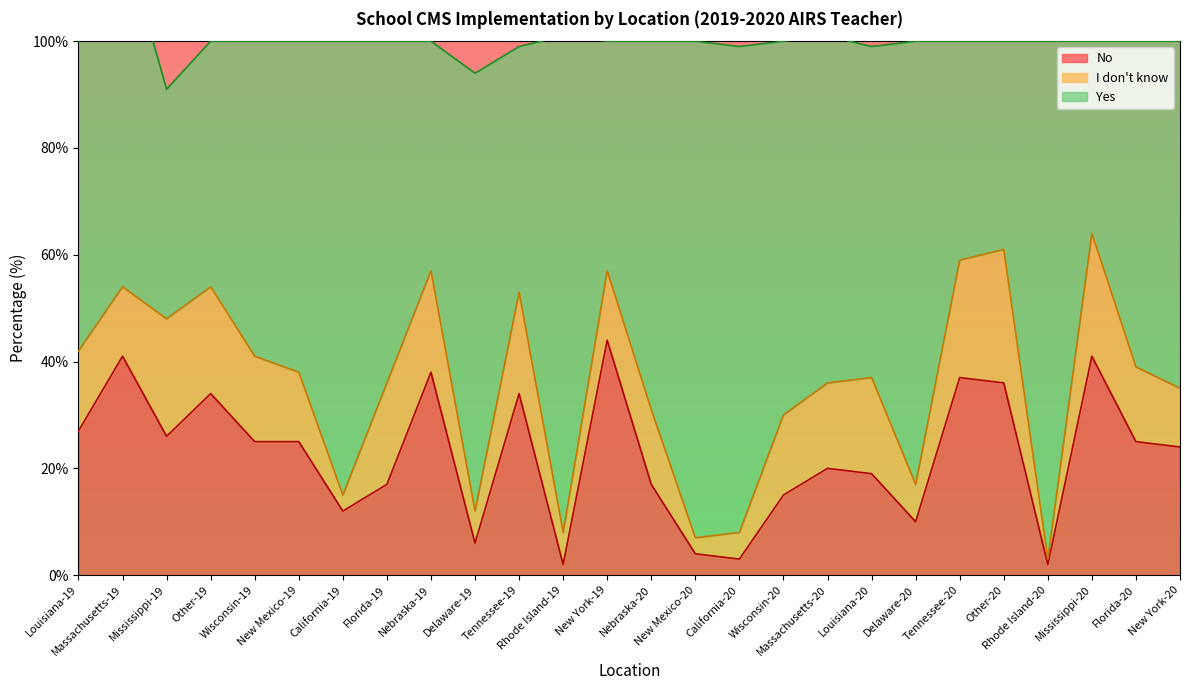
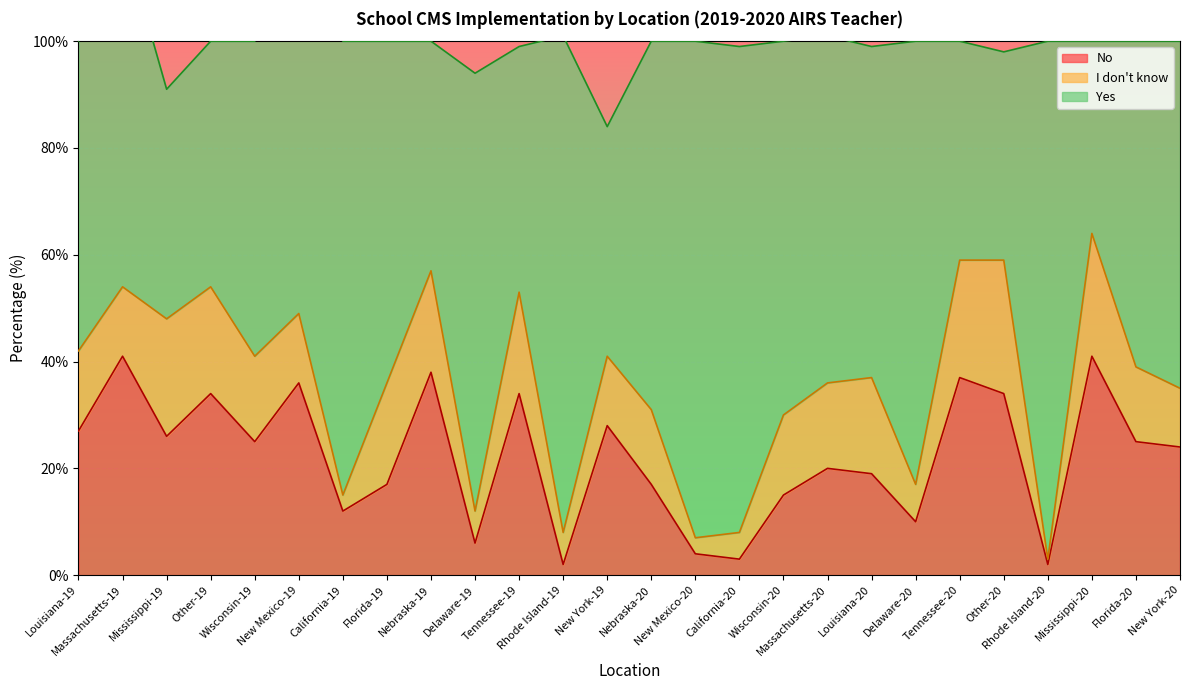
  {
    "No": {
      "Louisiana-19": "27%",
      "Massachusetts-19": "41%",
      "Mississippi-19": "26%",
      "Other-19": "34%",
      "Wisconsin-19": "25%",
-     "New Mexico-19": "25%",
+     "New Mexico-19": "36%",
      "California-19": "12%",
      "Florida-19": "17%",
      "Nebraska-19": "38%",
      "Delaware-19": "6%",
      "Tennessee-19": "34%",
      "Rhode Island-19": "2%",
-     "New York-19": "44%",
+     "New York-19": "28%",
      "Nebraska-20": "17%",
      "New Mexico-20": "4%",
      "California-20": "3%",
      "Wisconsin-20": "15%",
      "Massachusetts-20": "20%",
      "Louisiana-20": "19%",
      "Delaware-20": "10%",
      "Tennessee-20": "37%",
-     "Other-20": "36%",
+     "Other-20": "34%",
      "Rhode Island-20": "2%",
      "Mississippi-20": "41%",
      "Florida-20": "25%",
      "New York-20": "24%"
    },
    "I don't know": {
      "Louisiana-19": "15%",
      "Massachusetts-19": "13%",
      "Mississippi-19": "22%",
      "Other-19": "20%",
      "Wisconsin-19": "16%",
      "New Mexico-19": "13%",
      "California-19": "3%",
      "Florida-19": "19%",
      "Nebraska-19": "19%",
      "Delaware-19": "6%",
      "Tennessee-19": "19%",
      "Rhode Island-19": "6%",
      "New York-19": "13%",
      "Nebraska-20": "14%",
      "New Mexico-20": "3%",
      "California-20": "5%",
      "Wisconsin-20": "15%",
      "Massachusetts-20": "16%",
      "Louisiana-20": "18%",
      "Delaware-20": "7%",
      "Tennessee-20": "22%",
      "Other-20": "25%",
      "Rhode Island-20": "1%",
      "Mississippi-20": "23%",
      "Florida-20": "14%",
      "New York-20": "11%"
    },
    "Yes": {
      "Louisiana-19": "58%",
      "Mississippi-19": "43%",
      "Other-19": "46%",
      "Wisconsin-19": "59%",
      "California-19": "85%",
      "Florida-19": "64%",
      "Nebraska-19": "43%",
      "Delaware-19": "82%",
      "Tennessee-19": "46%",
      "New York-19": "43%",
      "Nebraska-20": "69%",
      "New Mexico-20": "93%",
      "California-20": "91%",
      "Wisconsin-20": "70%",
      "Louisiana-20": "62%",
      "Delaware-20": "83%",
      "Tennessee-20": "41%",
      "Other-20": "39%",
      "Rhode Island-20": "97%",
      "Mississippi-20": "36%",
      "Florida-20": "61%",
      "New York-20": "65%"
    }
  }
